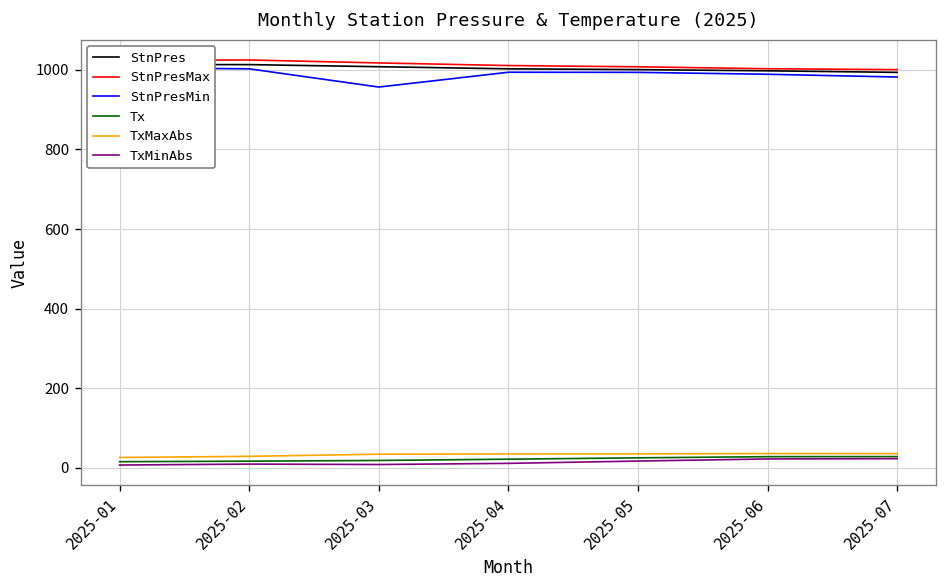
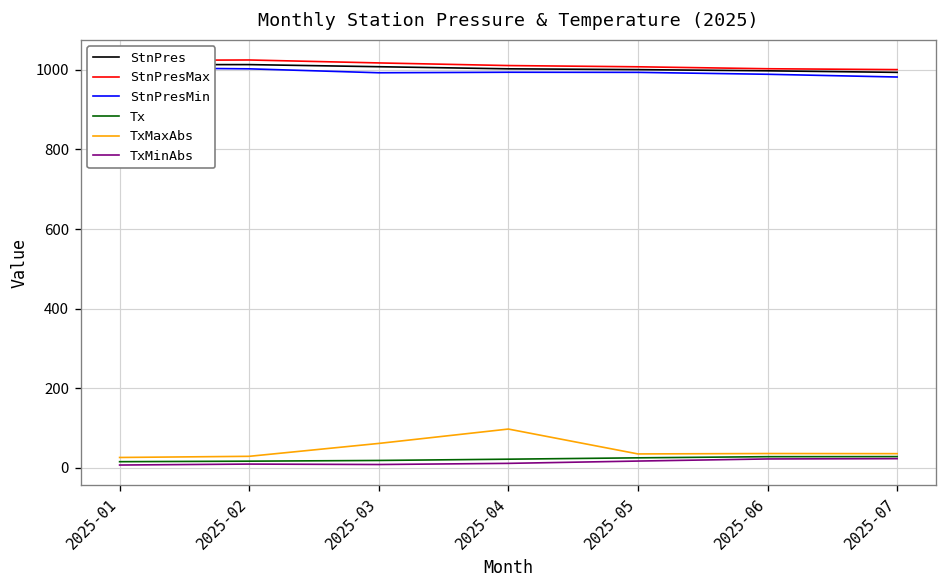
  {
    "StnPres": {
      "2025-02": 1010,
      "2025-03": 1010,
      "2025-04": 1000
    },
    "StnPresMax": {
      "2025-02": 1020,
      "2025-03": 1020,
      "2025-04": 1010
    },
    "StnPresMin": {
      "2025-02": 1000,
-     "2025-03": 960,
+     "2025-03": 990,
      "2025-04": 990,
      "2025-06": 990,
      "2025-07": 980
    },
    "Tx": {
      "2025-01": 20,
      "2025-03": 20,
      "2025-04": 20,
      "2025-05": 30
    },
    "TxMaxAbs": {
      "2025-01": 30,
      "2025-02": 30,
-     "2025-03": 30,
-     "2025-04": 40,
+     "2025-03": 60,
+     "2025-04": 100,
      "2025-05": 40,
      "2025-06": 40
    },
    "TxMinAbs": {
      "2025-01": 10,
      "2025-03": 10,
      "2025-04": 10,
      "2025-05": 20
    }
  }
